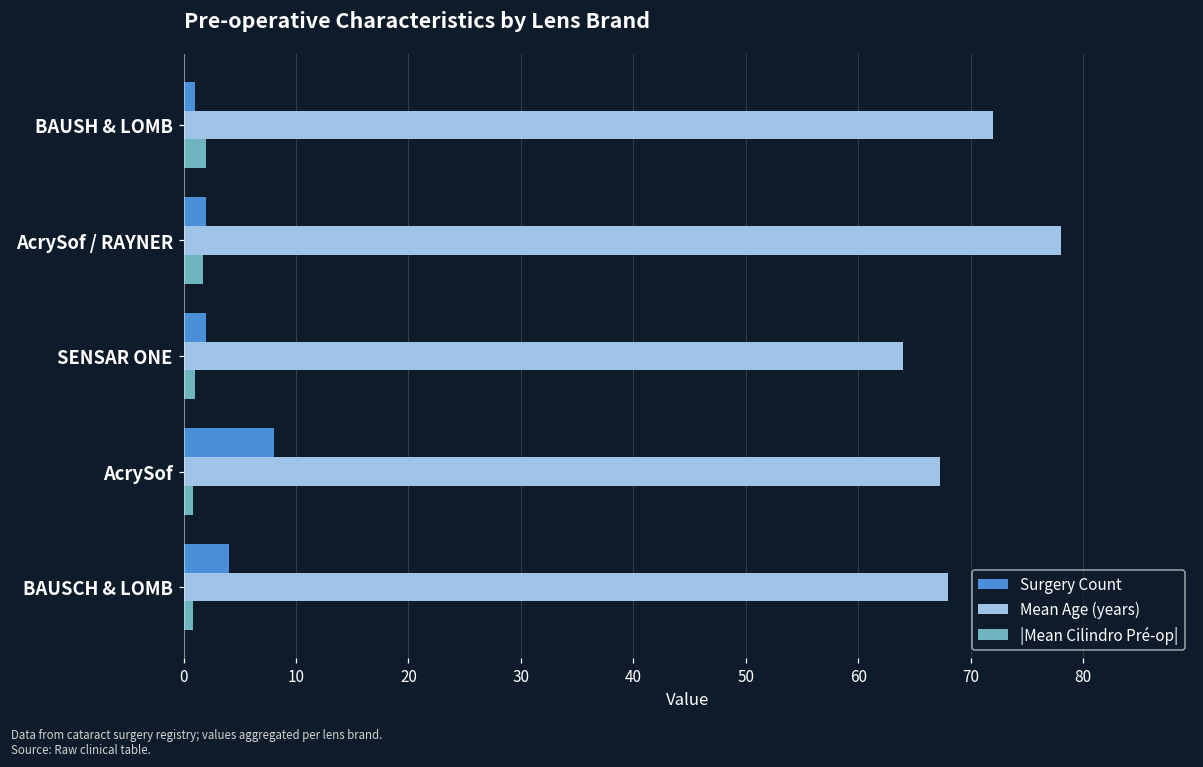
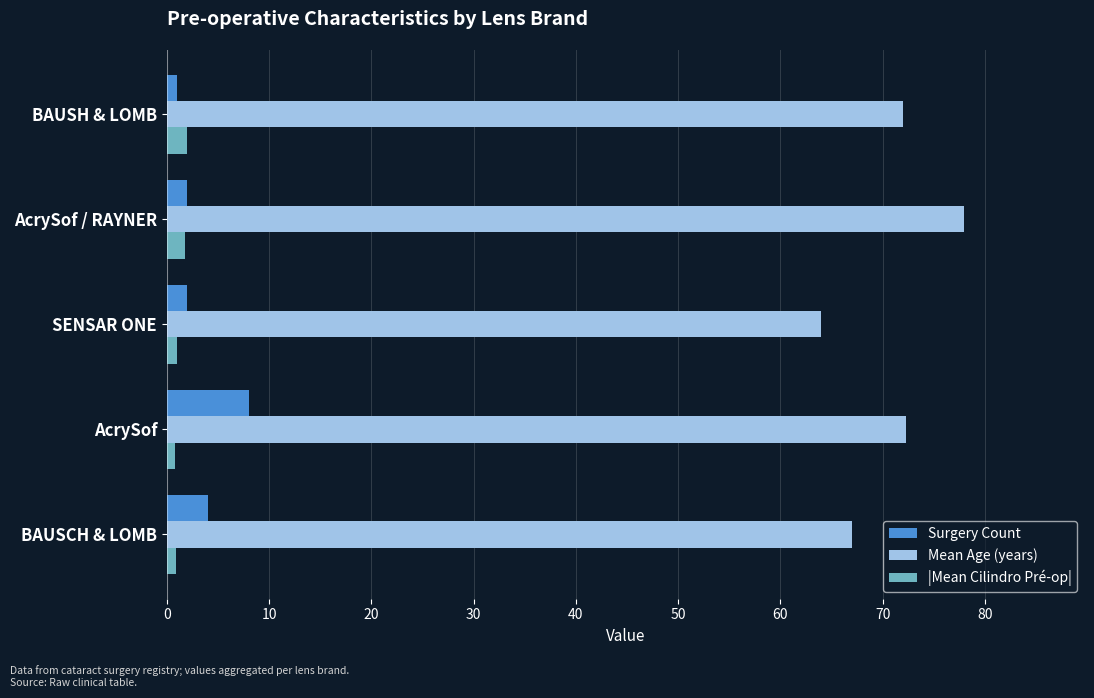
  {
    "Mean Age (years)": {
      "BAUSH & LOMB": 72.0,
      "AcrySof / RAYNER": 78.0,
      "SENSAR ONE": 64.0,
-     "AcrySof": 67.3,
-     "BAUSCH & LOMB": 68
+     "AcrySof": 72.3,
+     "BAUSCH & LOMB": 67
    }
  }
